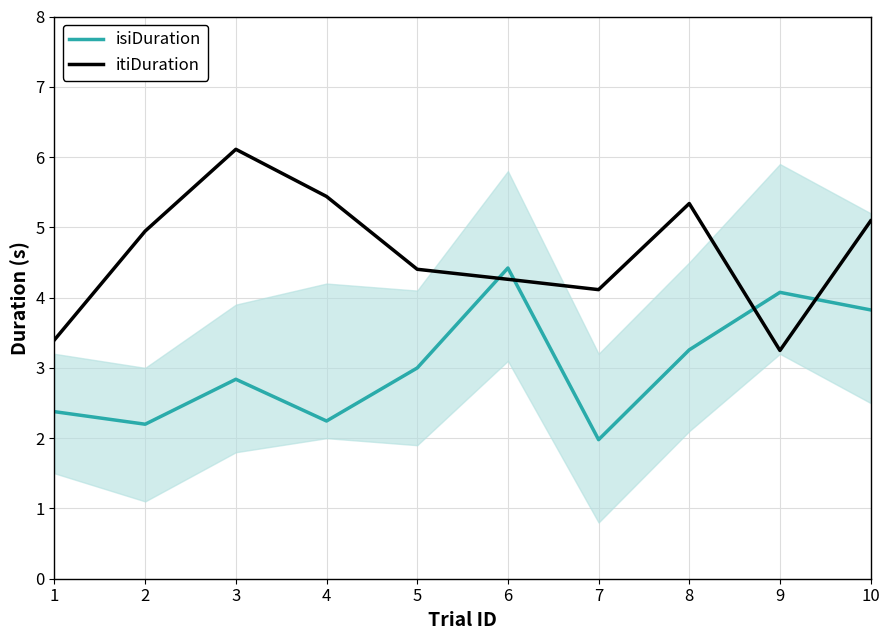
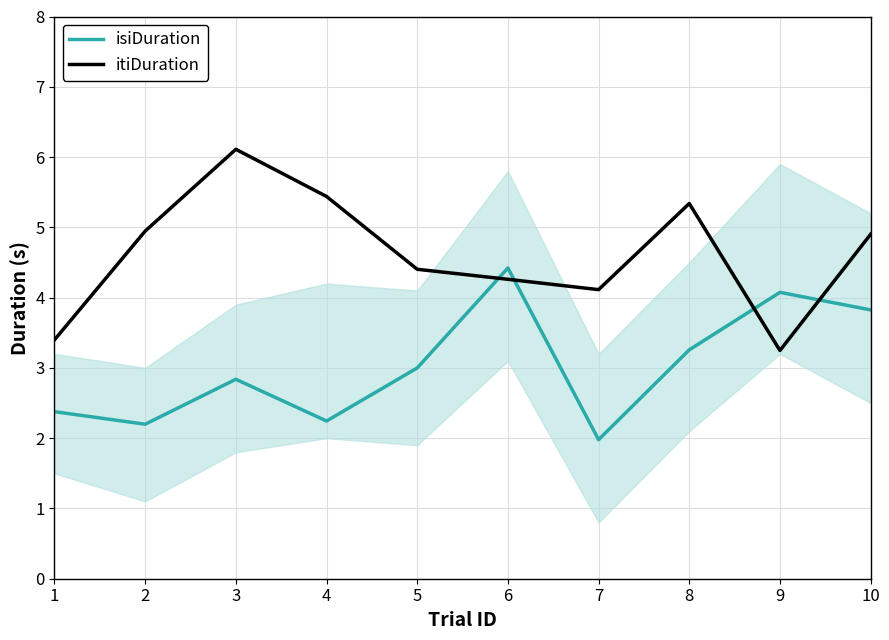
  {
    "isiDuration": {
      "1": 2.4,
      "2": 2.2,
      "3": 2.8,
      "4": 2.2,
      "5": 3.0,
      "6": 4.4,
      "7": 2.0,
      "8": 3.3,
      "9": 4.1,
      "10": 3.8
    },
    "itiDuration": {
      "1": 3.4,
      "2": 4.9,
      "3": 6.1,
      "4": 5.4,
      "5": 4.4,
      "6": 4.3,
      "7": 4.1,
      "8": 5.3,
      "9": 3.2,
-     "10": 5.1
+     "10": 4.9
    }
  }
